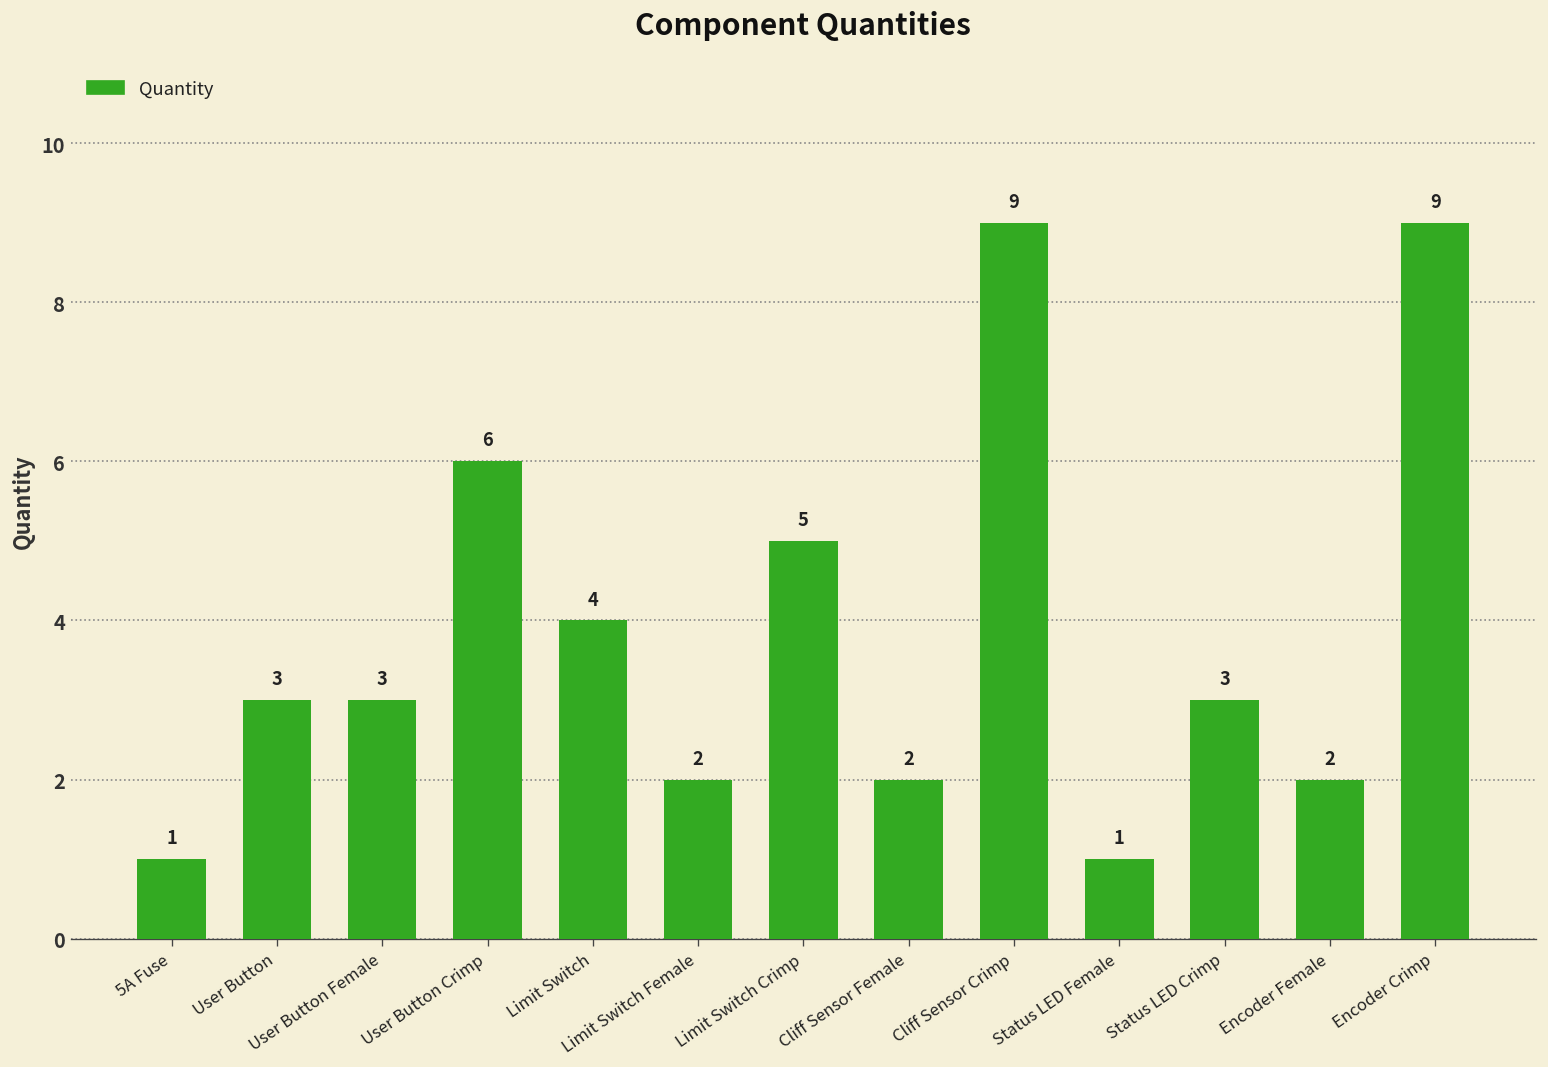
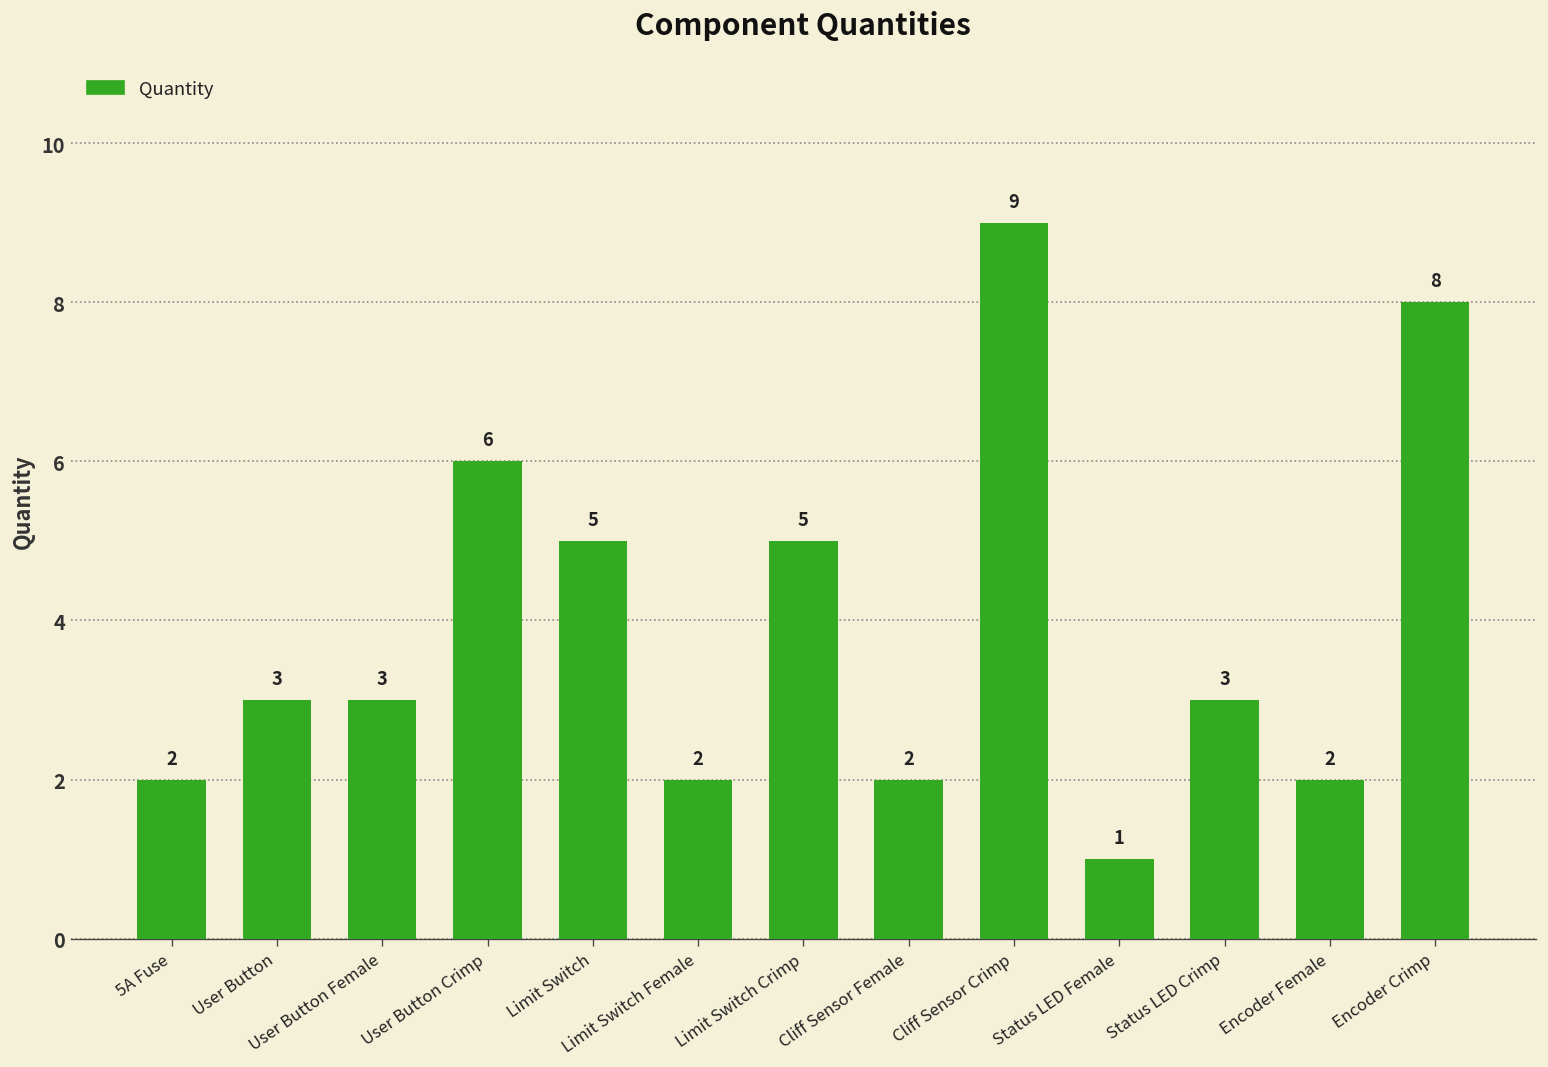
  {
-   "5A Fuse": 1,
+   "5A Fuse": 2,
    "User Button": 3,
    "User Button Female": 3,
    "User Button Crimp": 6,
-   "Limit Switch": 4,
+   "Limit Switch": 5,
    "Limit Switch Female": 2,
    "Limit Switch Crimp": 5,
    "Cliff Sensor Female": 2,
    "Cliff Sensor Crimp": 9,
    "Status LED Female": 1,
    "Status LED Crimp": 3,
    "Encoder Female": 2,
-   "Encoder Crimp": 9
+   "Encoder Crimp": 8
  }
